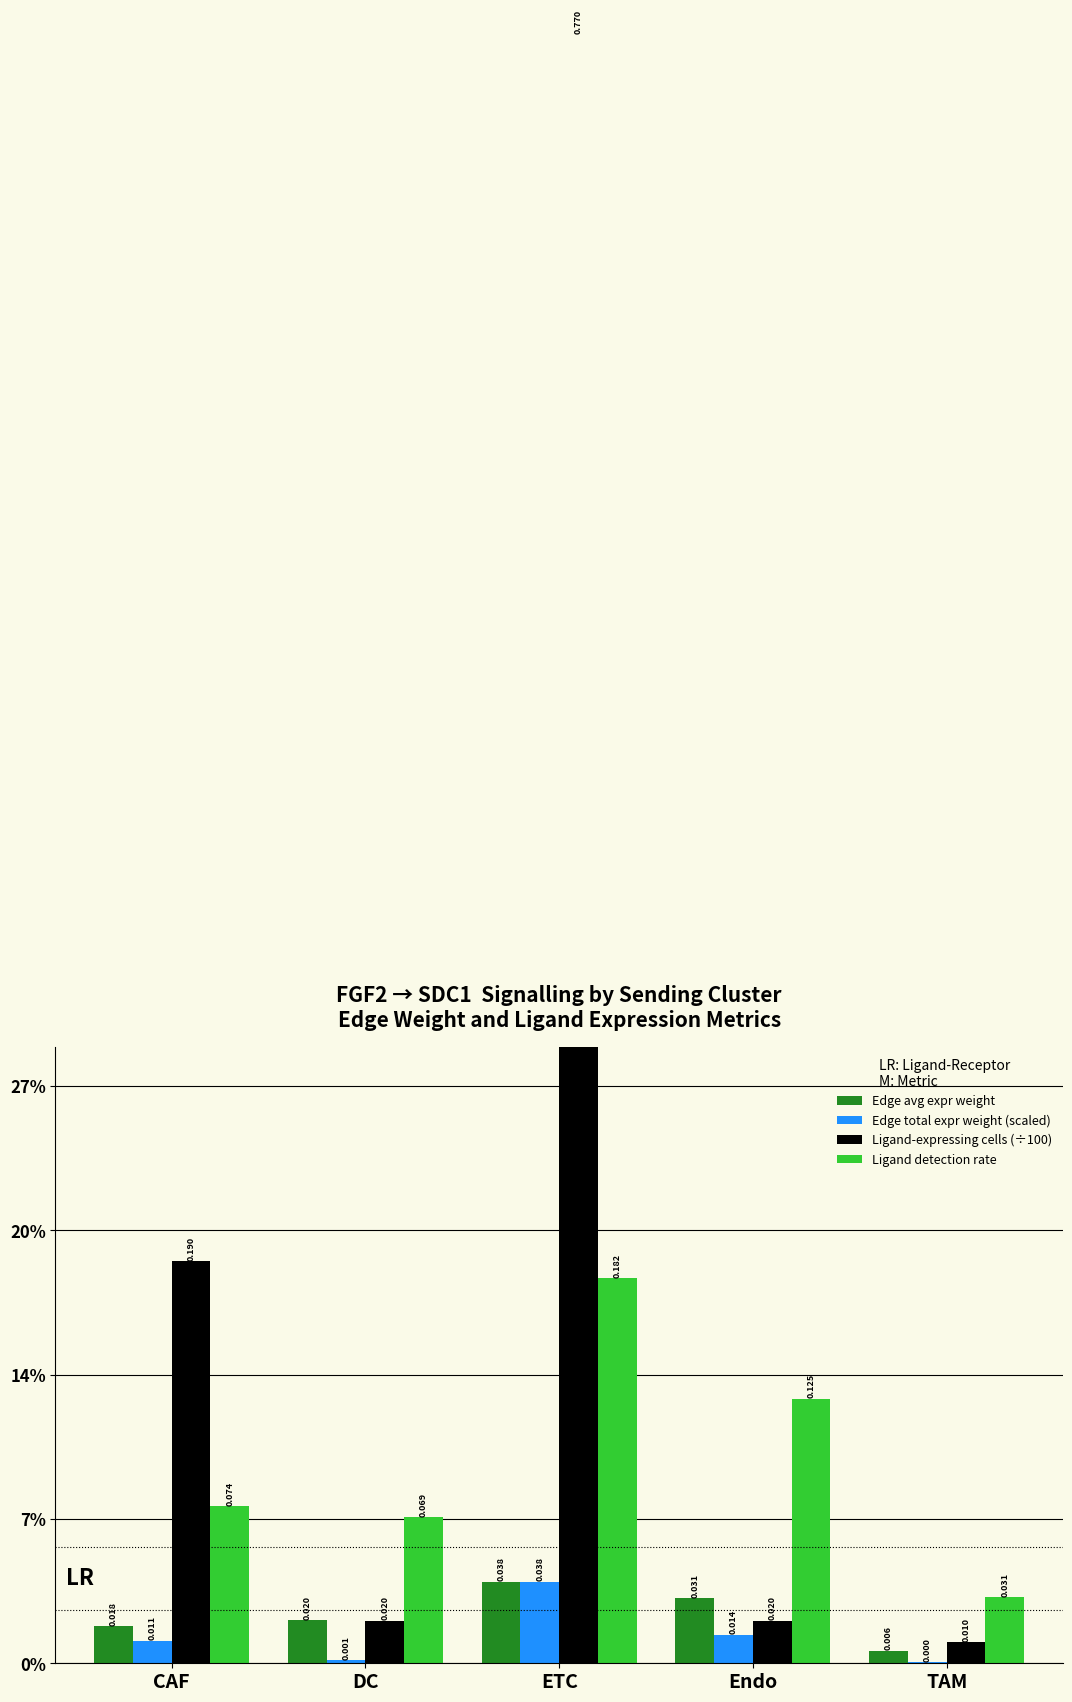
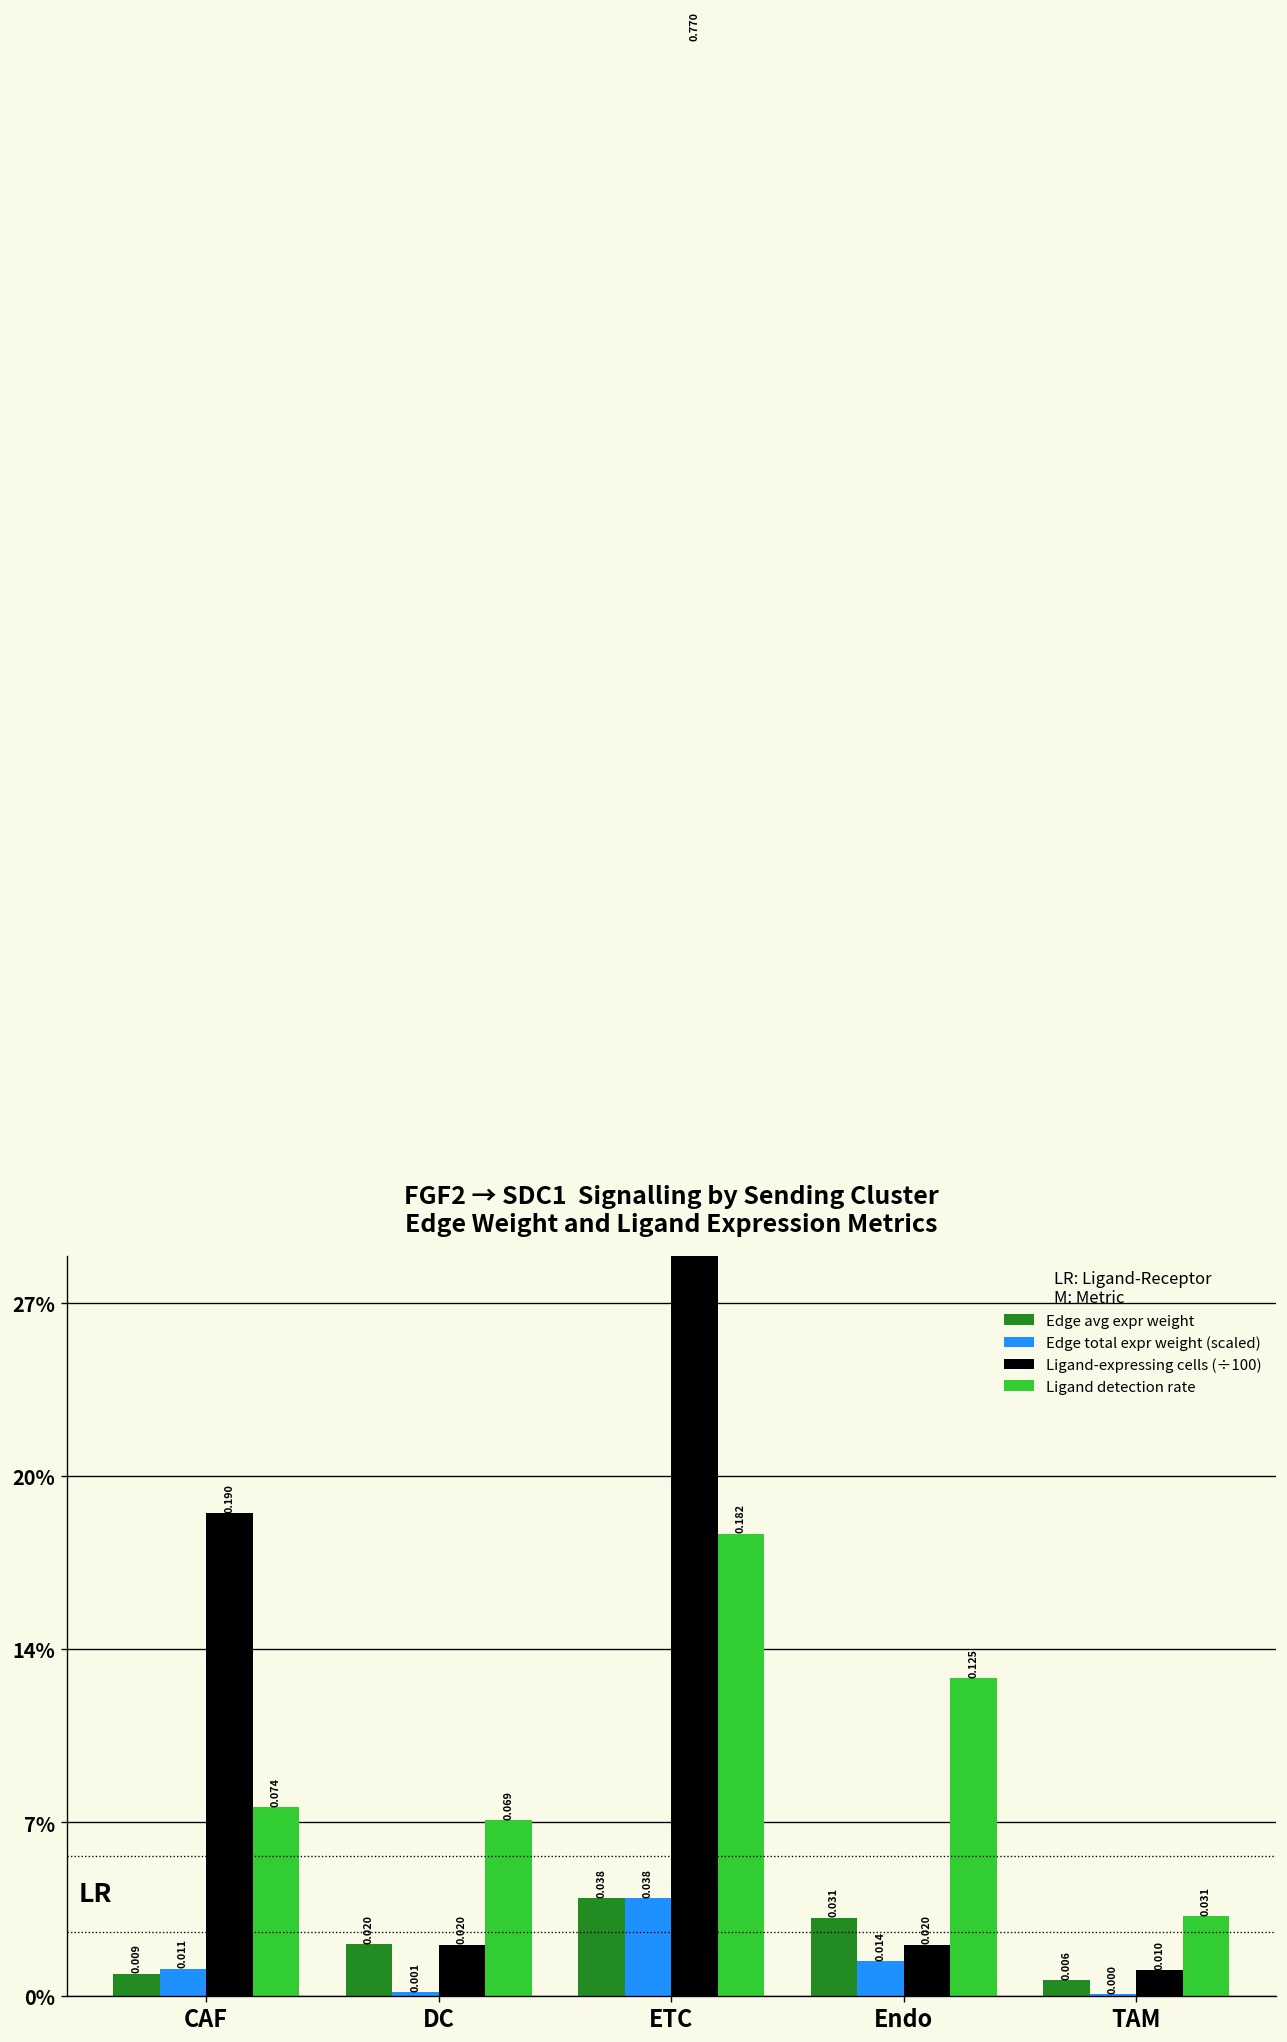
  {
    "Edge avg expr weight": {
-     "CAF": 0.018,
+     "CAF": 0.009,
      "DC": 0.020,
      "ETC": 0.038,
      "Endo": 0.031,
      "TAM": 0.006
    },
    "Edge total expr weight (scaled)": {
      "CAF": 0.011,
      "DC": 0.001,
      "ETC": 0.038,
      "Endo": 0.014,
      "TAM": 0.000
    },
    "Ligand-expressing cells (÷100)": {
      "CAF": 0.190,
      "DC": 0.020,
      "Endo": 0.020,
      "TAM": 0.010
    },
    "Ligand detection rate": {
      "CAF": 0.074,
      "DC": 0.069,
      "ETC": 0.182,
      "Endo": 0.125,
      "TAM": 0.031
    }
  }
